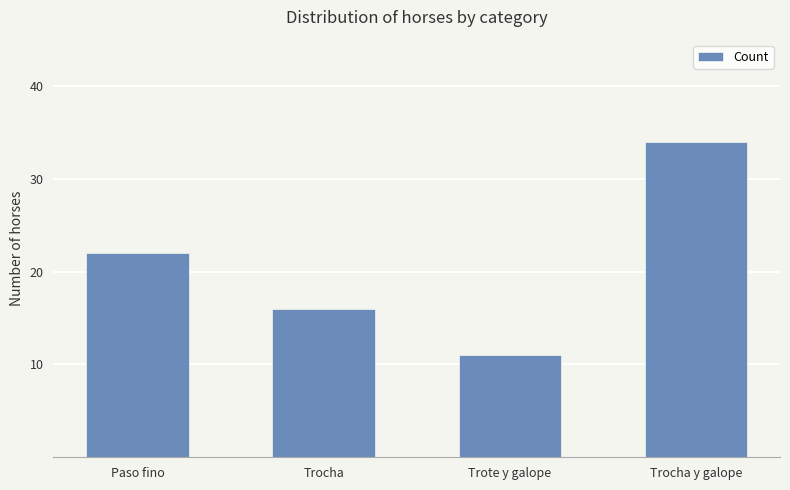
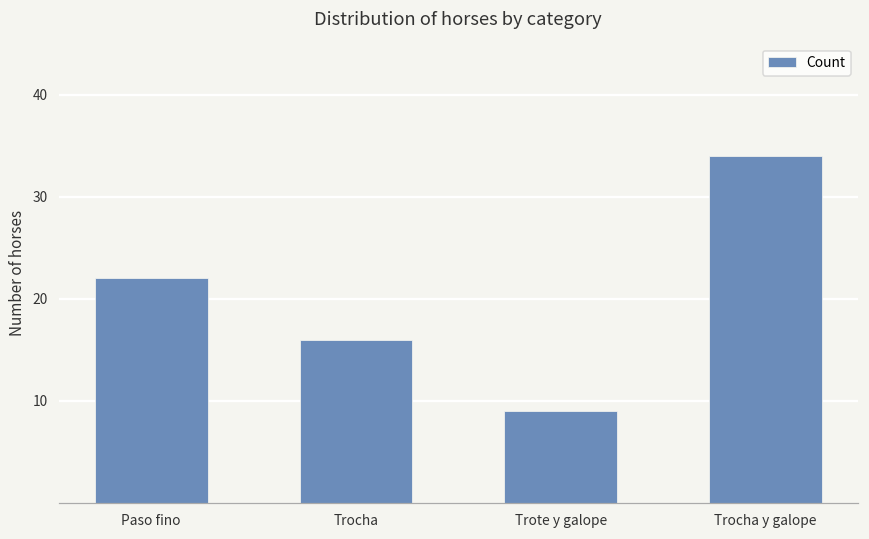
  {
    "Paso fino": 22,
    "Trocha": 16,
-   "Trote y galope": 11,
+   "Trote y galope": 9,
    "Trocha y galope": 34
  }
